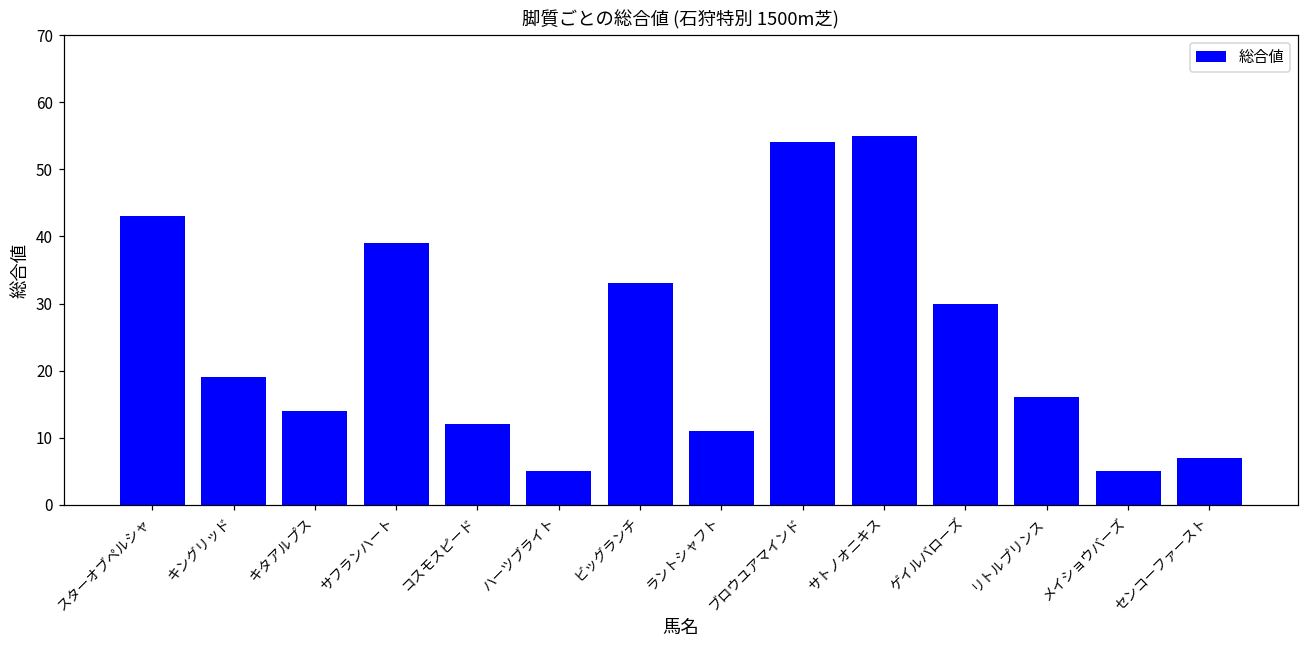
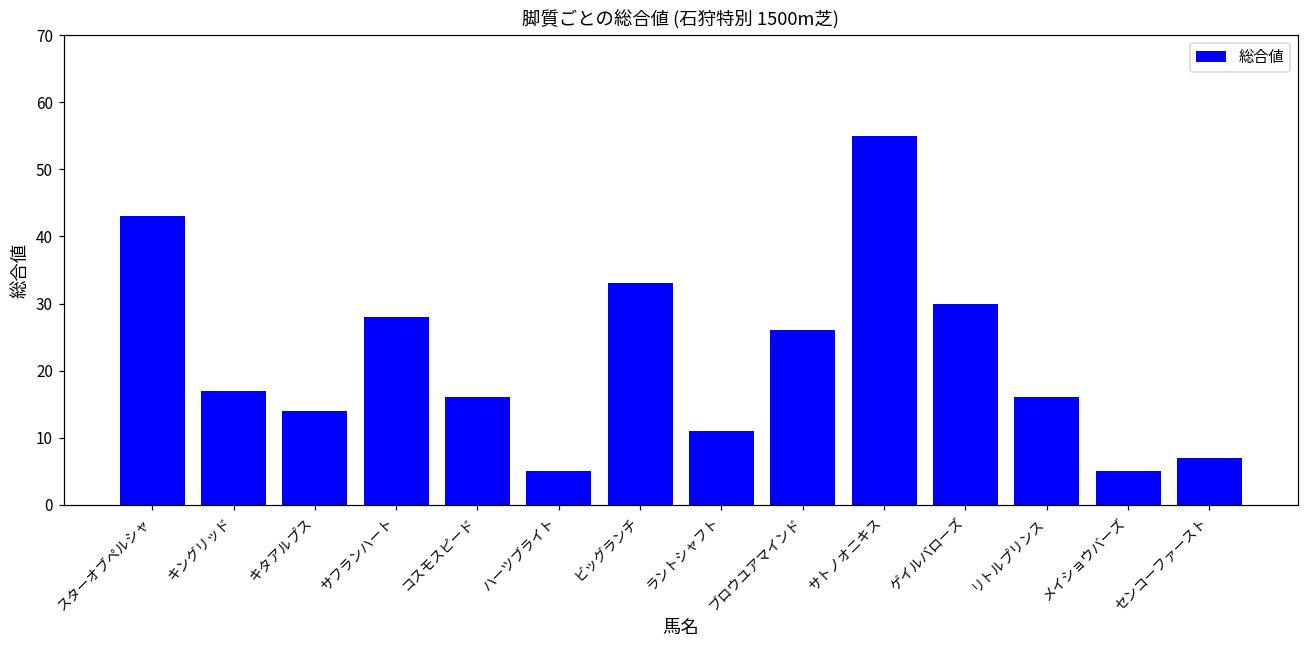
  {
    "スターオブペルシャ": 43,
-   "キングリッド": 19,
+   "キングリッド": 17,
    "キタアルプス": 14,
-   "サフランハート": 39,
-   "コスモスピード": 12,
+   "サフランハート": 28,
+   "コスモスピード": 16,
    "ハーツブライト": 5,
    "ビッグランチ": 33,
    "ラントシャフト": 11,
-   "ブロウユアマインド": 54,
+   "ブロウユアマインド": 26,
    "サトノオニキス": 55,
    "ゲイルバローズ": 30,
    "リトルプリンス": 16,
    "メイショウバーズ": 5,
    "センコーファースト": 7
  }
